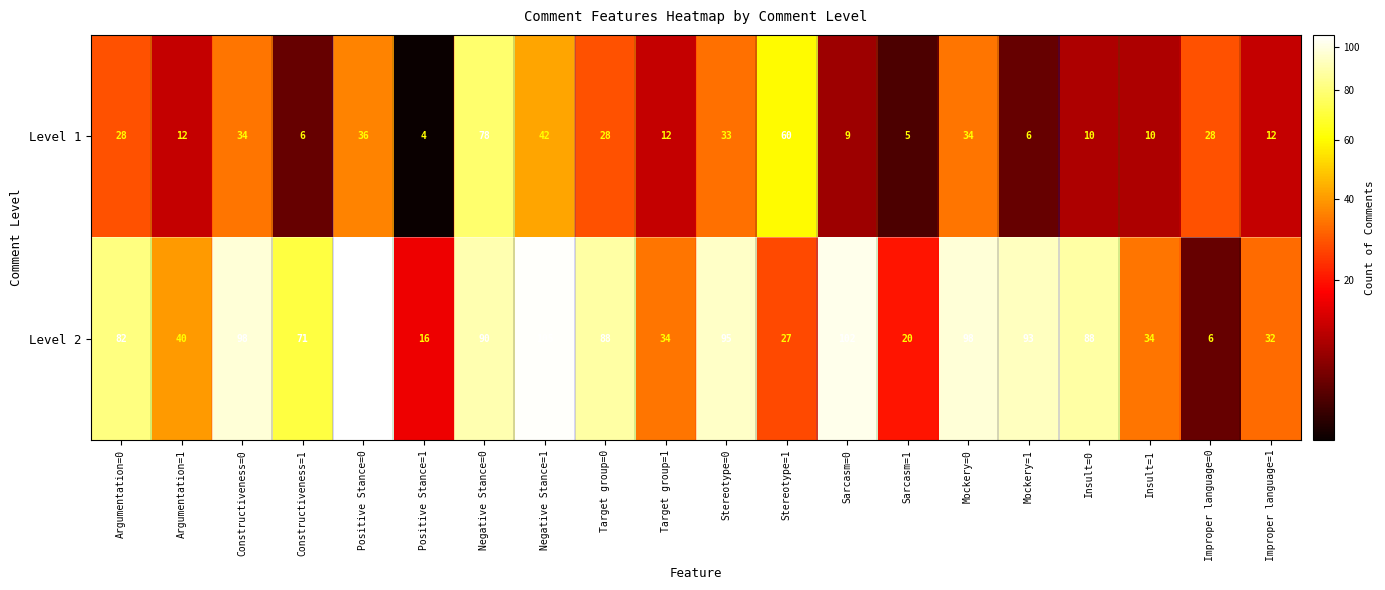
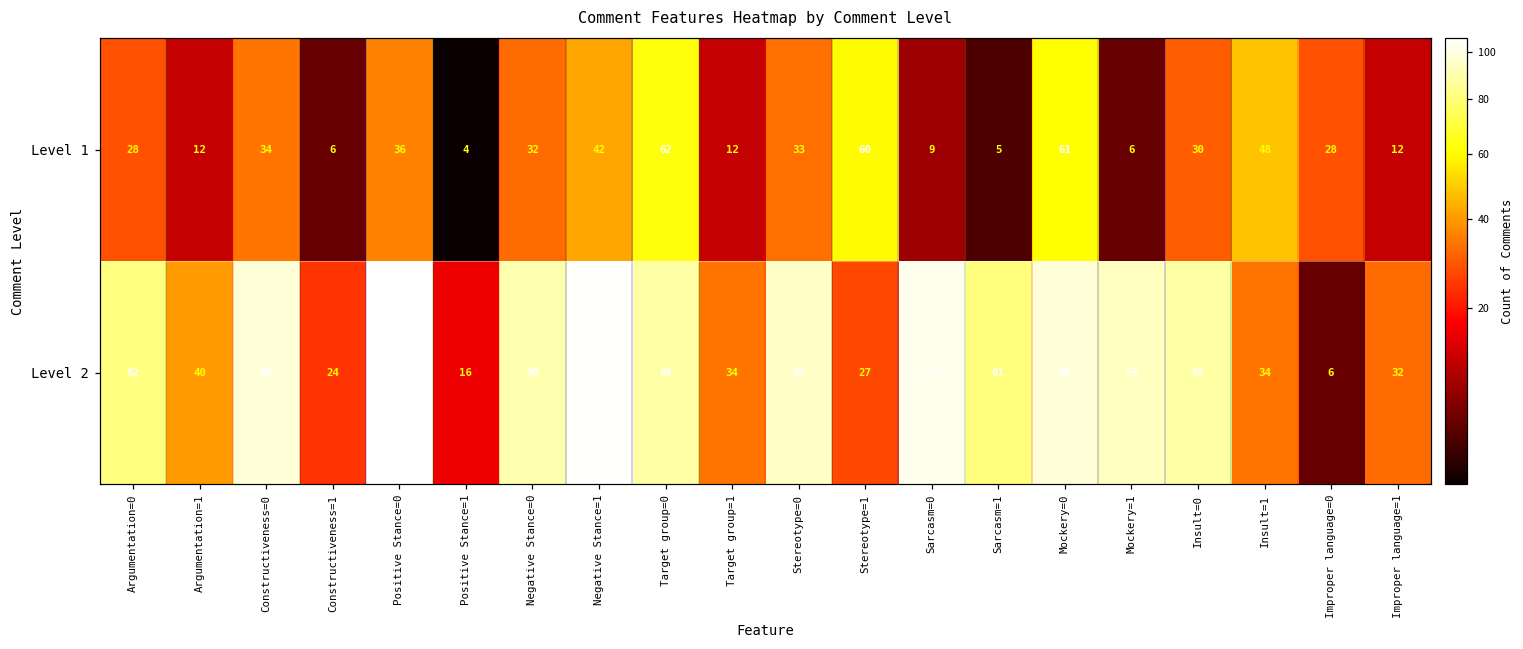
  {
    "Level 1": {
      "Argumentation=0": 28,
      "Argumentation=1": 12,
      "Constructiveness=0": 34,
      "Constructiveness=1": 6,
      "Positive Stance=0": 36,
      "Positive Stance=1": 4,
-     "Negative Stance=0": 78,
+     "Negative Stance=0": 32,
      "Negative Stance=1": 42,
-     "Target group=0": 28,
+     "Target group=0": 62,
      "Target group=1": 12,
      "Stereotype=0": 33,
      "Stereotype=1": 60,
      "Sarcasm=0": 9,
      "Sarcasm=1": 5,
-     "Mockery=0": 34,
+     "Mockery=0": 61,
      "Mockery=1": 6,
-     "Insult=0": 10,
-     "Insult=1": 10,
+     "Insult=0": 30,
+     "Insult=1": 48,
      "Improper language=0": 28,
      "Improper language=1": 12
    },
    "Level 2": {
      "Argumentation=0": 82,
      "Argumentation=1": 40,
-     "Constructiveness=1": 71,
+     "Constructiveness=1": 24,
      "Positive Stance=1": 16,
      "Negative Stance=0": 90,
      "Target group=0": 88,
      "Target group=1": 34,
      "Stereotype=0": 95,
      "Stereotype=1": 27,
-     "Sarcasm=1": 20,
+     "Sarcasm=1": 81,
      "Mockery=1": 93,
      "Insult=0": 88,
      "Insult=1": 34,
      "Improper language=0": 6,
      "Improper language=1": 32
    }
  }
